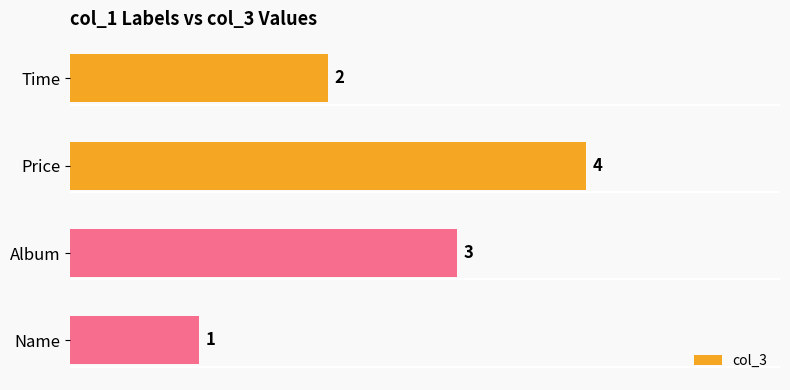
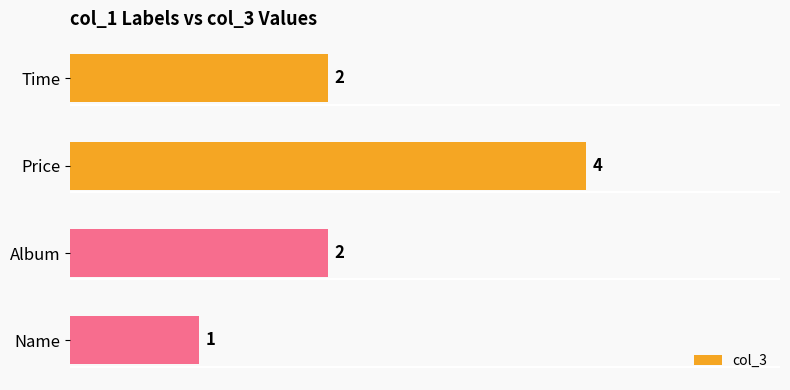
  {
    "Time": 2,
    "Price": 4,
-   "Album": 3,
+   "Album": 2,
    "Name": 1
  }
